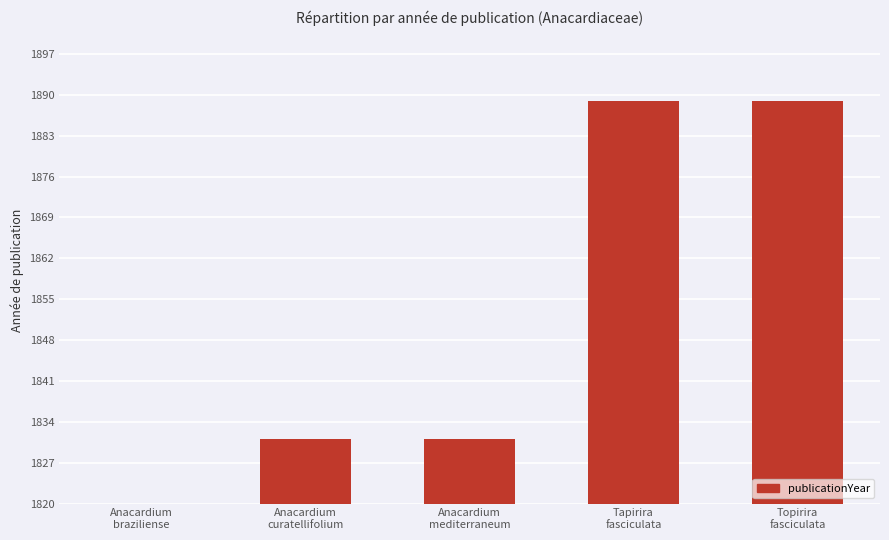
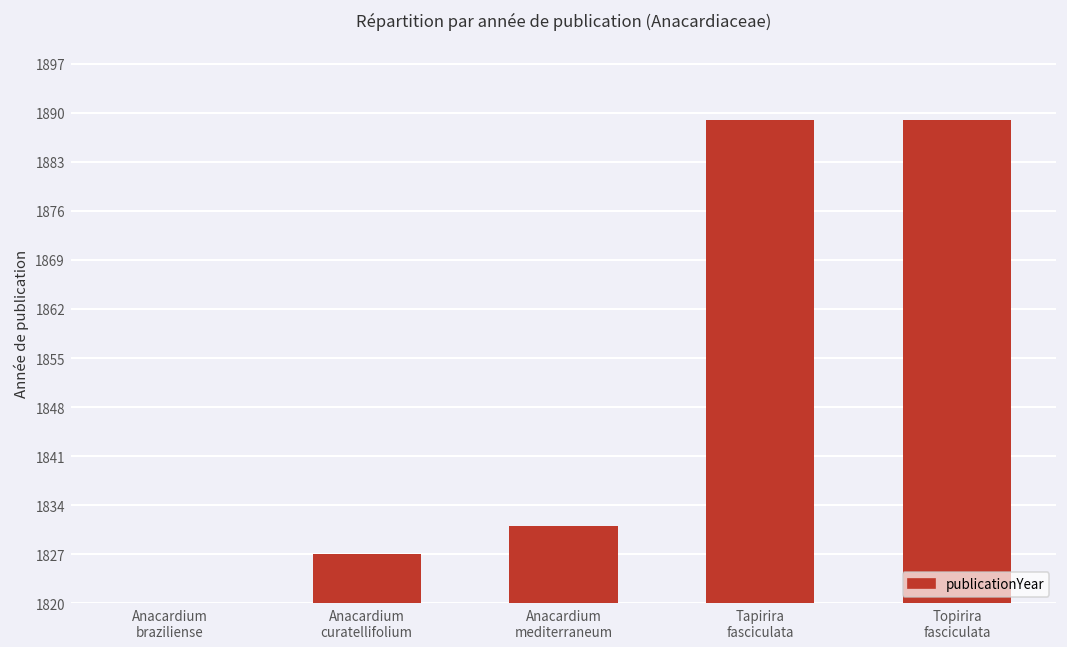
  {
-   "Anacardium curatellifolium": 1831,
+   "Anacardium curatellifolium": 1827,
    "Anacardium mediterraneum": 1831,
    "Tapirira fasciculata": 1889,
    "Topirira fasciculata": 1889
  }
